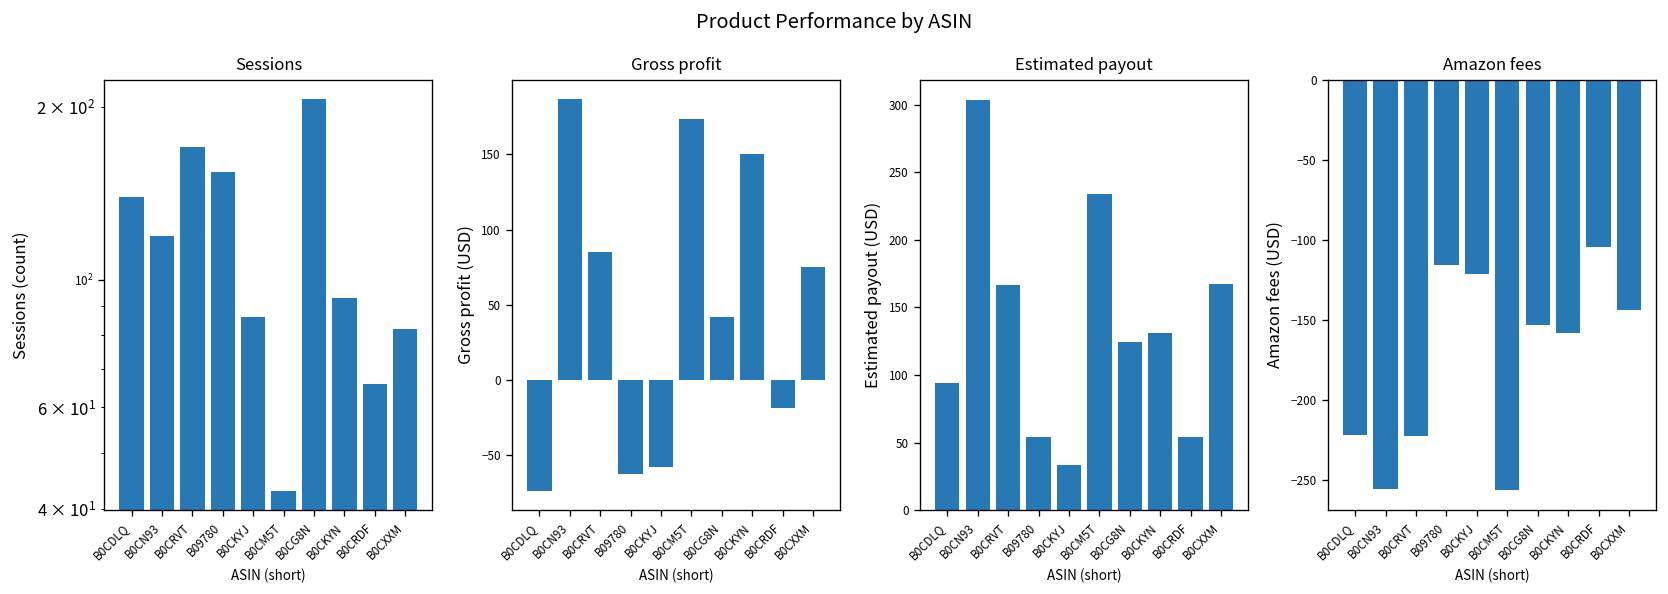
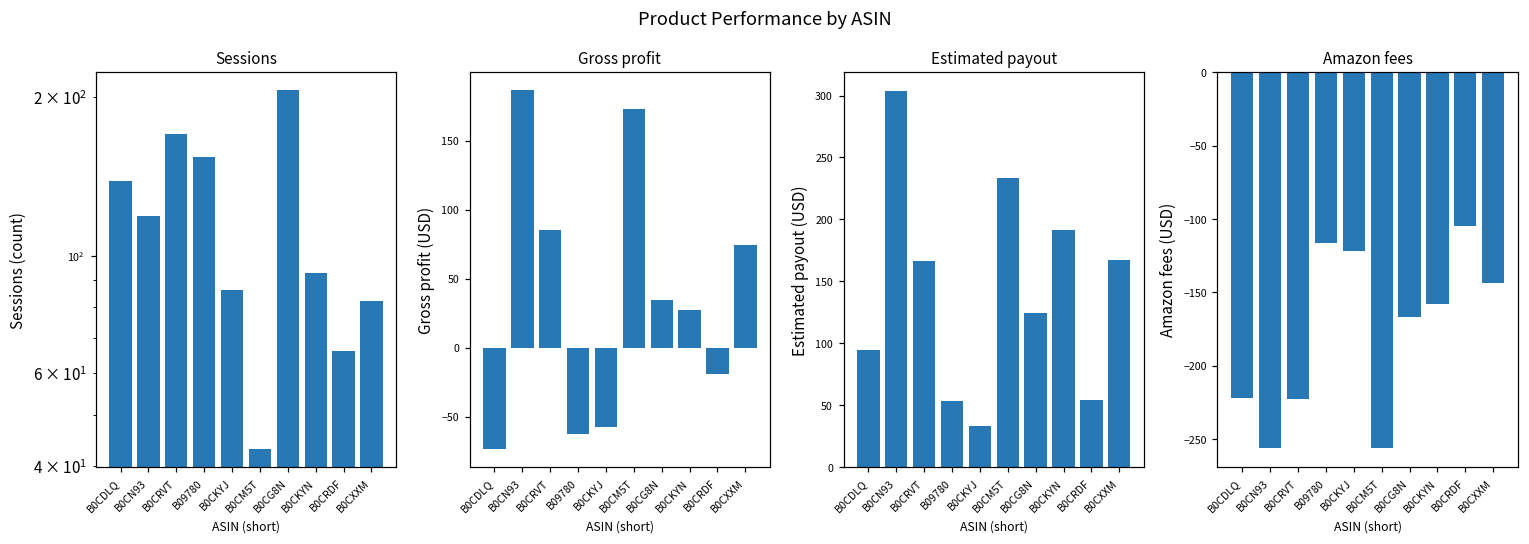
  {
    "Gross profit": {
      "B0CDLQ": -73,
      "B0CN93": 187,
      "B0CRVT": 85,
      "B09780": -63,
      "B0CKYJ": -58,
      "B0CM5T": 173,
-     "B0CG8N": 42,
-     "B0CKYN": 150,
+     "B0CG8N": 35,
+     "B0CKYN": 27,
      "B0CRDF": -19,
      "B0CXXM": 75
    },
    "Estimated payout": {
      "B0CDLQ": 94,
      "B0CN93": 303,
      "B0CRVT": 166,
      "B09780": 54,
      "B0CKYJ": 33,
      "B0CM5T": 234,
      "B0CG8N": 124,
-     "B0CKYN": 131,
+     "B0CKYN": 192,
      "B0CRDF": 54,
      "B0CXXM": 167
    },
    "Amazon fees": {
      "B0CDLQ": -222,
      "B0CN93": -256,
      "B0CRVT": -223,
      "B09780": -116,
      "B0CKYJ": -122,
      "B0CM5T": -256,
-     "B0CG8N": -153,
+     "B0CG8N": -167,
      "B0CKYN": -158,
      "B0CRDF": -105,
      "B0CXXM": -144
    }
  }
